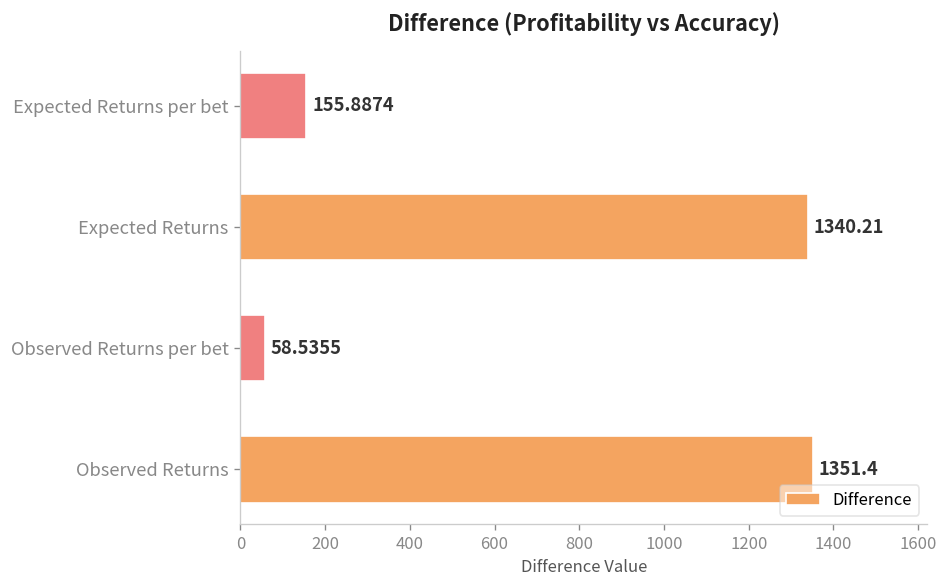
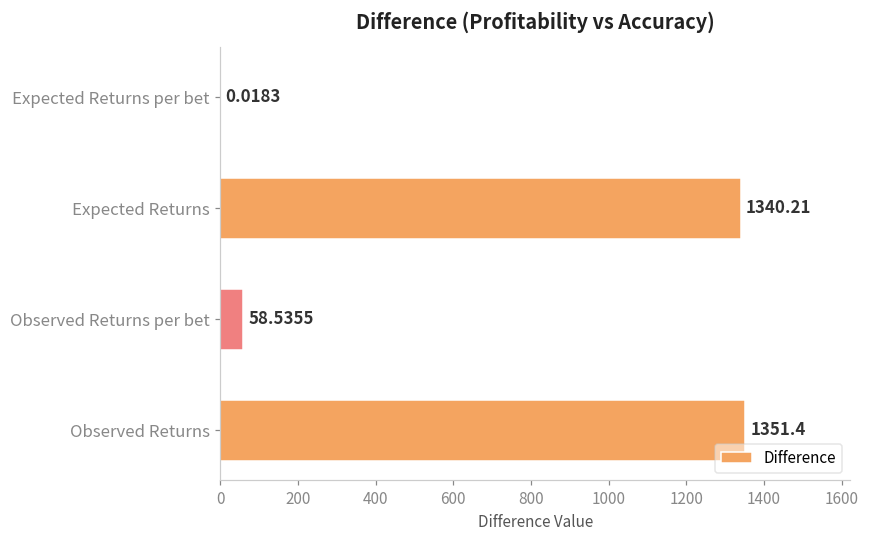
  {
-   "Expected Returns per bet": 155.8874,
+   "Expected Returns per bet": 0.0183,
    "Expected Returns": 1340.21,
    "Observed Returns per bet": 58.5355,
    "Observed Returns": 1351.4
  }
